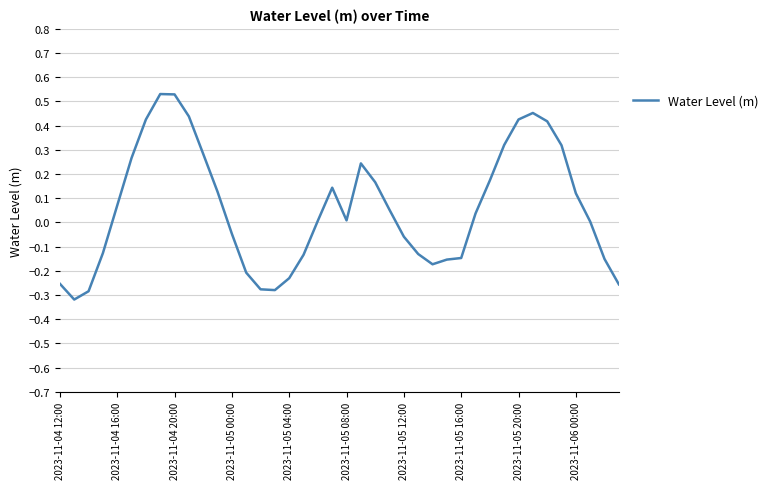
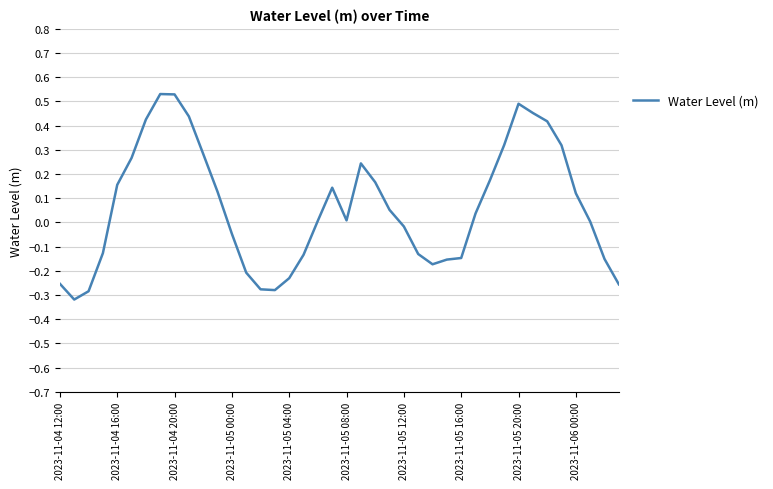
  {
    "2023-11-04 12:00": -0.25,
-   "2023-11-04 16:00": 0.07,
+   "2023-11-04 16:00": 0.16,
    "2023-11-04 20:00": 0.53,
    "2023-11-05 00:00": -0.05,
    "2023-11-05 04:00": -0.23,
    "2023-11-05 08:00": 0.01,
-   "2023-11-05 12:00": -0.06,
+   "2023-11-05 12:00": -0.02,
    "2023-11-05 16:00": -0.15,
-   "2023-11-05 20:00": 0.43,
+   "2023-11-05 20:00": 0.49,
    "2023-11-06 00:00": 0.12
  }
